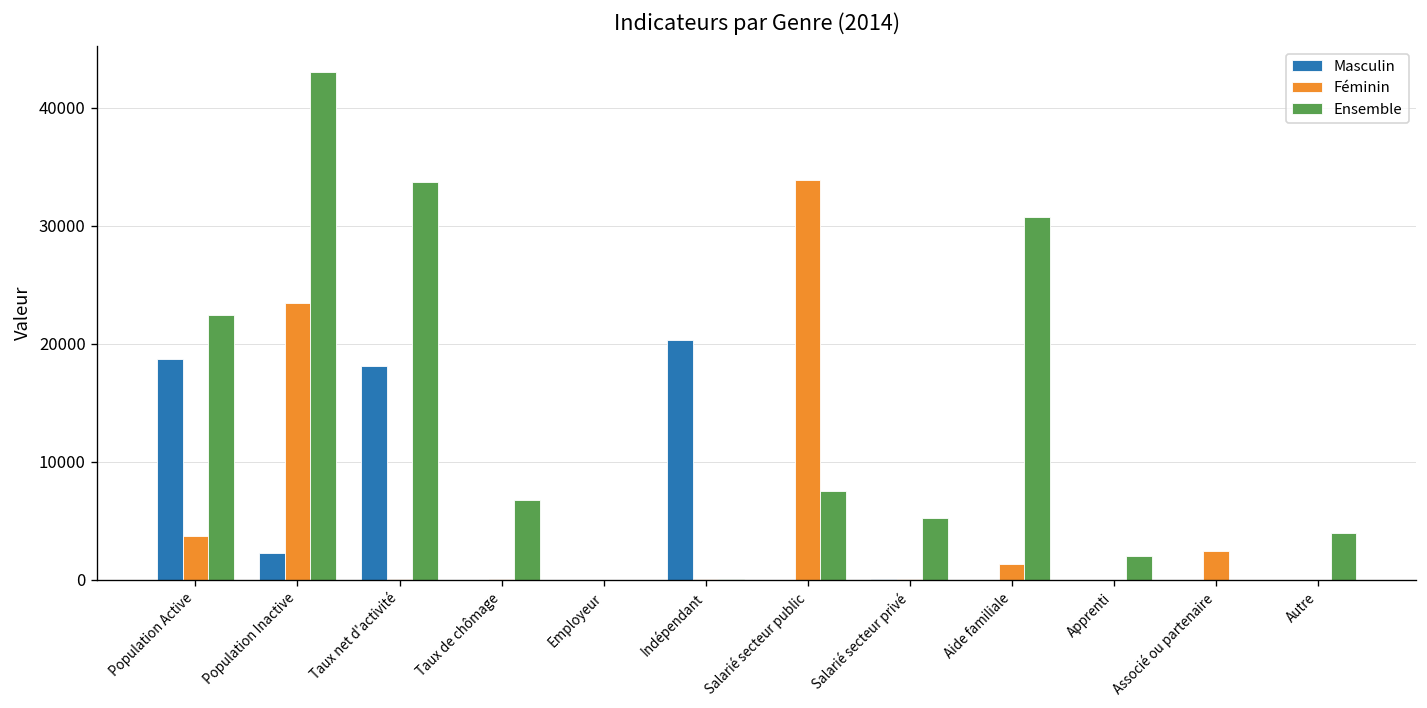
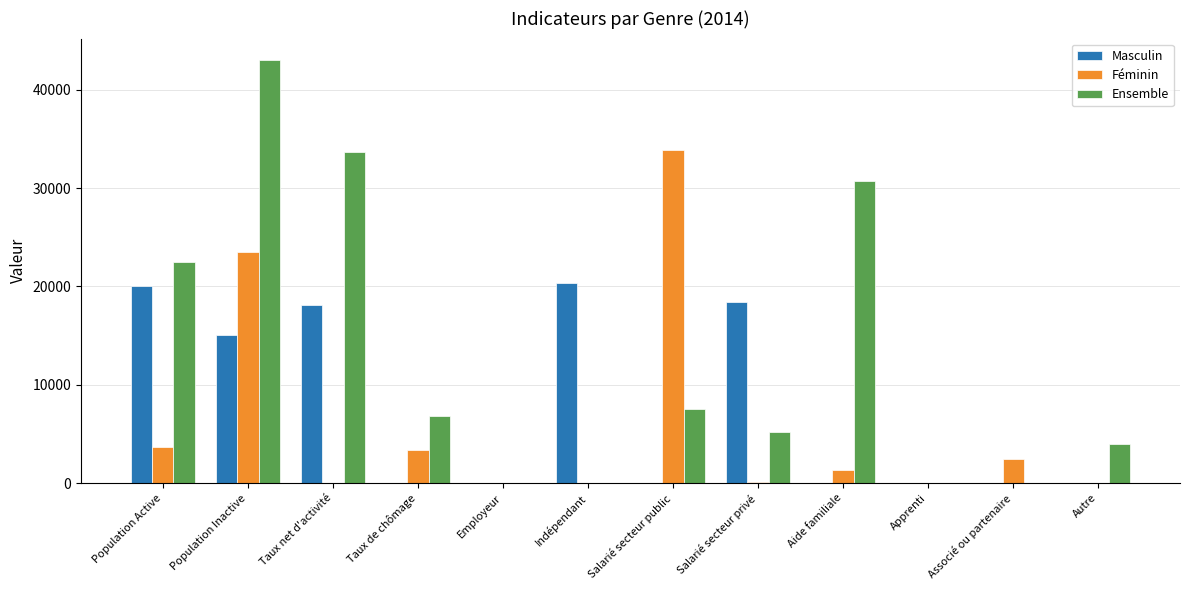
  {
    "Masculin": {
-     "Population Active": 19000,
-     "Population Inactive": 2000,
+     "Population Active": 20000,
+     "Population Inactive": 15000,
      "Taux net d'activité": 18000,
      "Indépendant": 20000,
-     "Salarié secteur privé": 0
+     "Salarié secteur privé": 18000
    },
    "Féminin": {
      "Population Active": 4000,
      "Population Inactive": 23000,
-     "Taux de chômage": 0,
+     "Taux de chômage": 3000,
      "Salarié secteur public": 34000,
      "Aide familiale": 1000,
      "Associé ou partenaire": 2000
    },
    "Ensemble": {
      "Population Active": 22000,
      "Population Inactive": 43000,
      "Taux net d'activité": 34000,
      "Taux de chômage": 7000,
      "Salarié secteur public": 8000,
      "Salarié secteur privé": 5000,
      "Aide familiale": 31000,
-     "Apprenti": 2000,
+     "Apprenti": 0,
      "Autre": 4000
    }
  }
